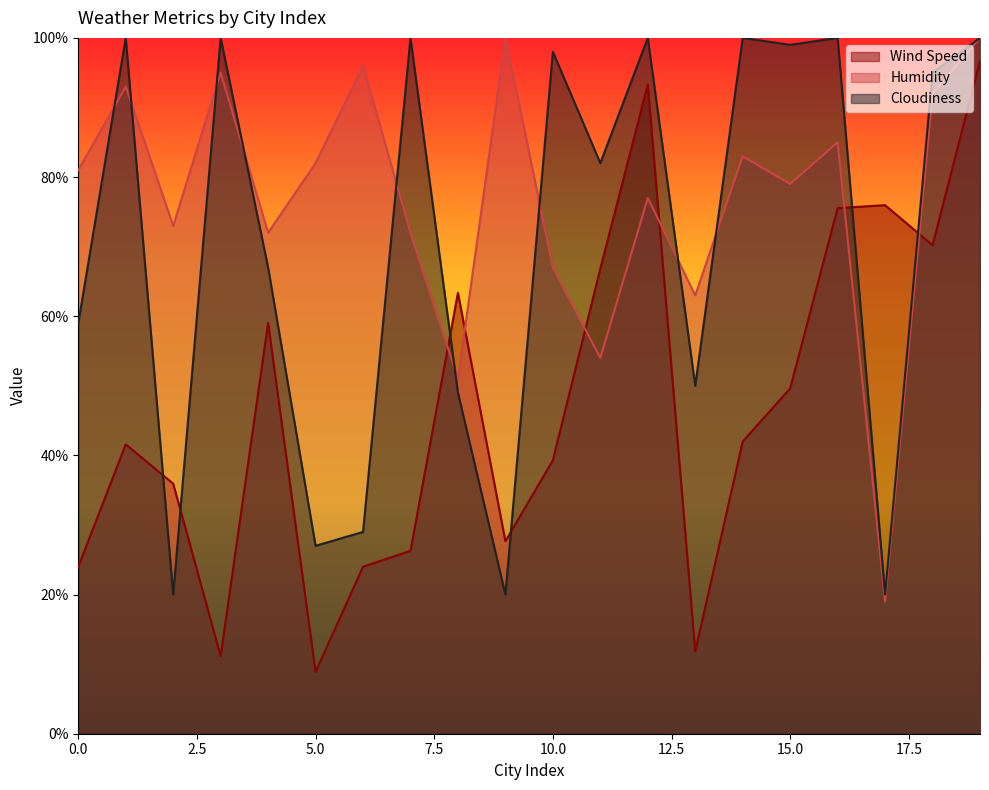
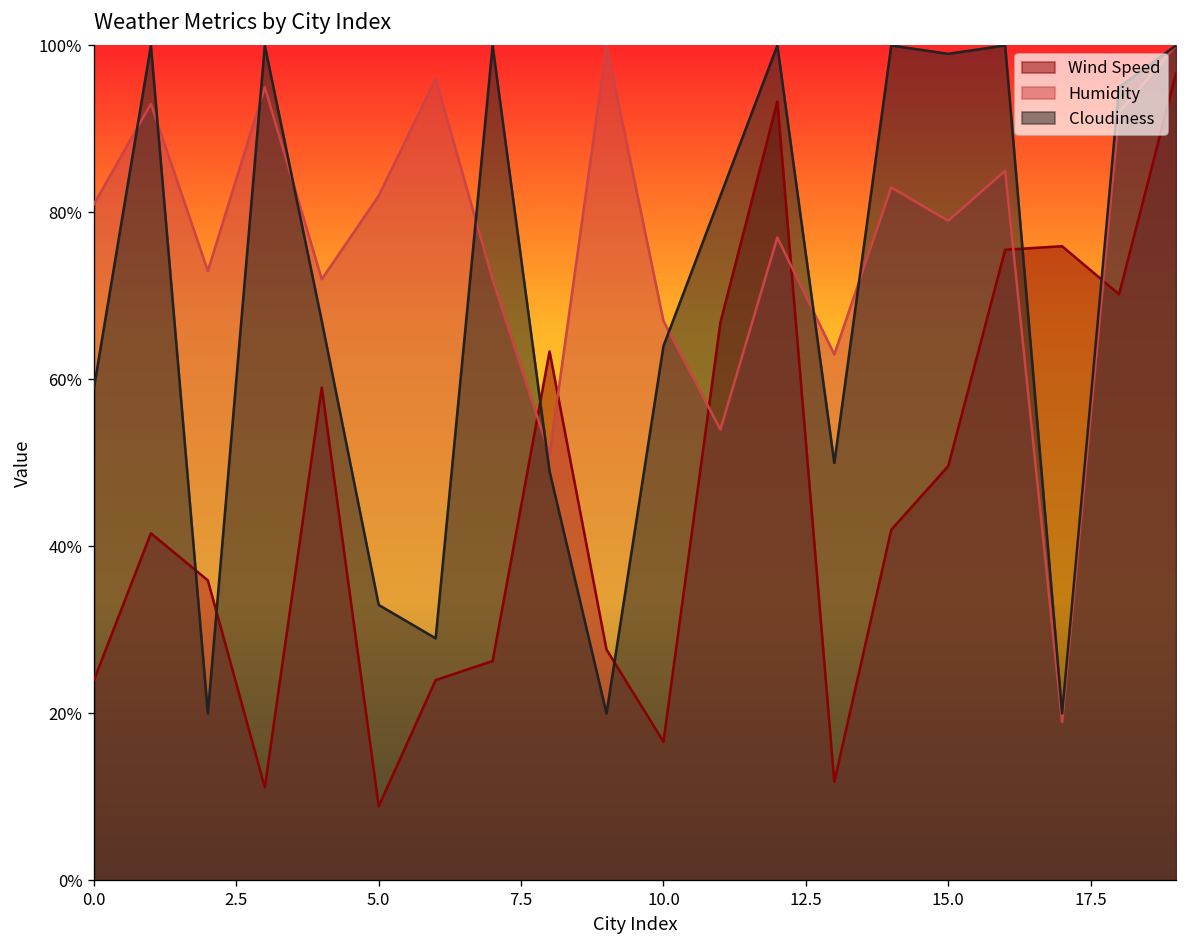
  {
    "Wind Speed": {
      "0.0": "24%",
      "5.0": "9%",
-     "10.0": "39%",
+     "10.0": "17%",
      "15.0": "50%"
    },
    "Humidity": {
      "0.0": "81%",
      "5.0": "82%",
      "10.0": "67%",
      "15.0": "79%"
    },
    "Cloudiness": {
      "0.0": "59%",
-     "5.0": "27%",
-     "10.0": "98%",
+     "5.0": "33%",
+     "10.0": "64%",
      "15.0": "99%"
    }
  }
